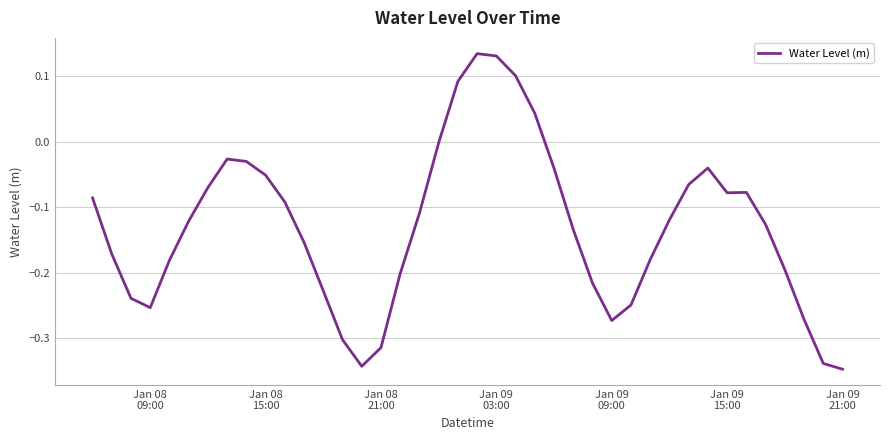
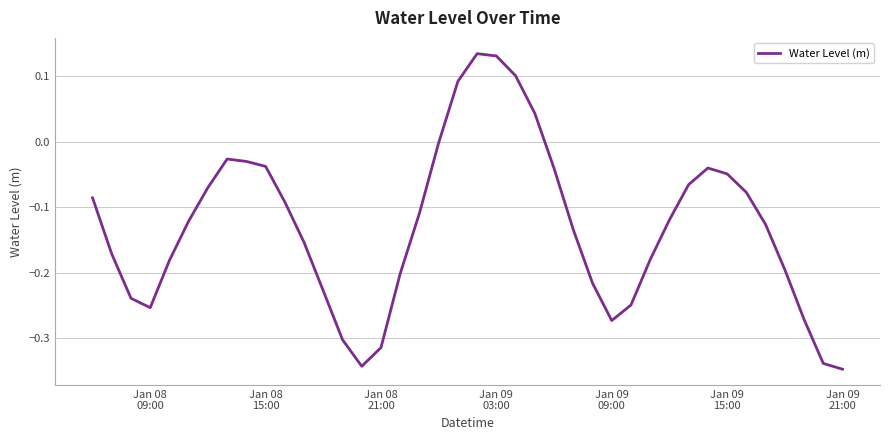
  {
    "Jan 08 09:00": -0.25,
-   "Jan 08 15:00": -0.05,
+   "Jan 08 15:00": -0.04,
    "Jan 08 21:00": -0.31,
    "Jan 09 03:00": 0.13,
    "Jan 09 09:00": -0.27,
-   "Jan 09 15:00": -0.08,
+   "Jan 09 15:00": -0.05,
    "Jan 09 21:00": -0.35
  }
